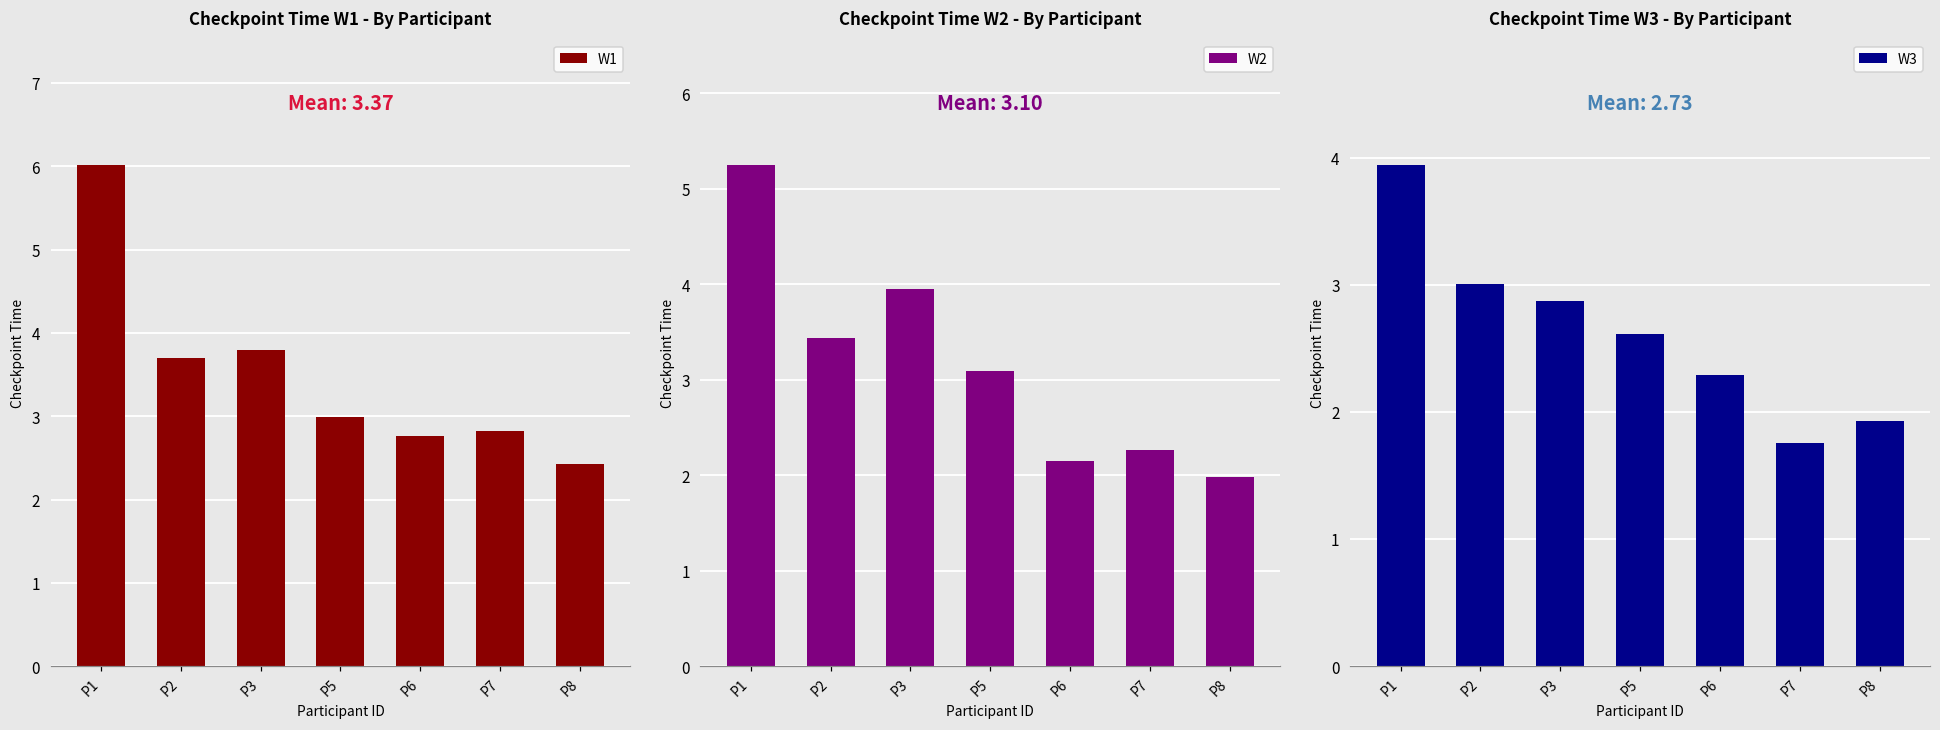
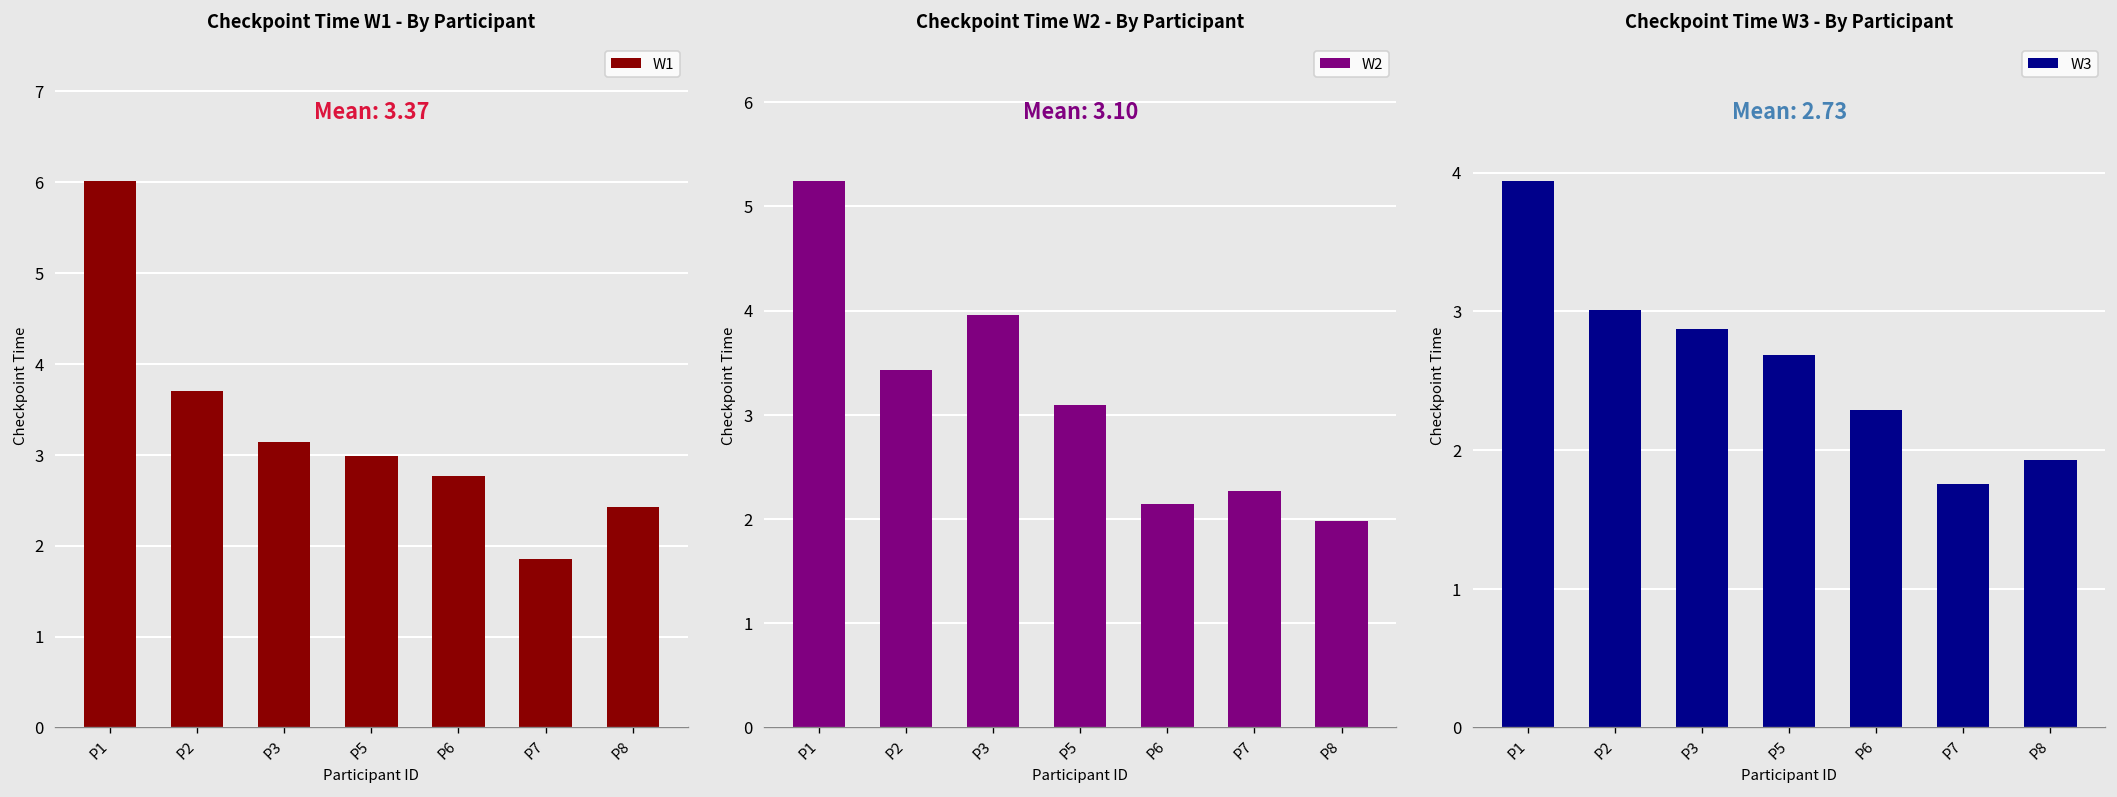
  {
    "Checkpoint Time W1 - By Participant": {
      "P1": 6.0,
      "P2": 3.7,
-     "P3": 3.8,
+     "P3": 3.1,
      "P5": 3.0,
      "P6": 2.8,
-     "P7": 2.8,
+     "P7": 1.9,
      "P8": 2.4
    },
    "Checkpoint Time W2 - By Participant": {
      "P1": 5.2,
      "P2": 3.4,
      "P3": 4.0,
      "P5": 3.1,
      "P6": 2.1,
      "P7": 2.3,
      "P8": 2.0
    },
    "Checkpoint Time W3 - By Participant": {
      "P1": 3.94,
      "P2": 3.01,
      "P3": 2.88,
-     "P5": 2.61,
+     "P5": 2.69,
      "P6": 2.29,
      "P7": 1.75,
      "P8": 1.93
    }
  }
